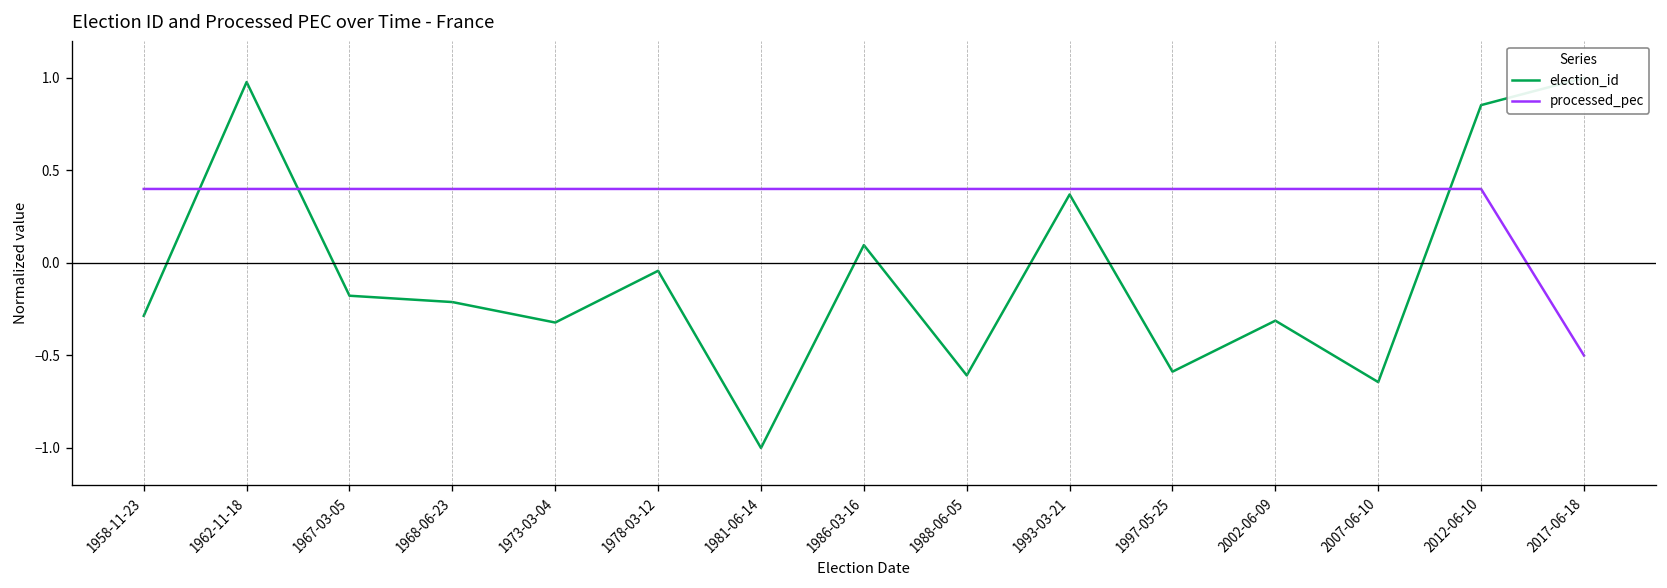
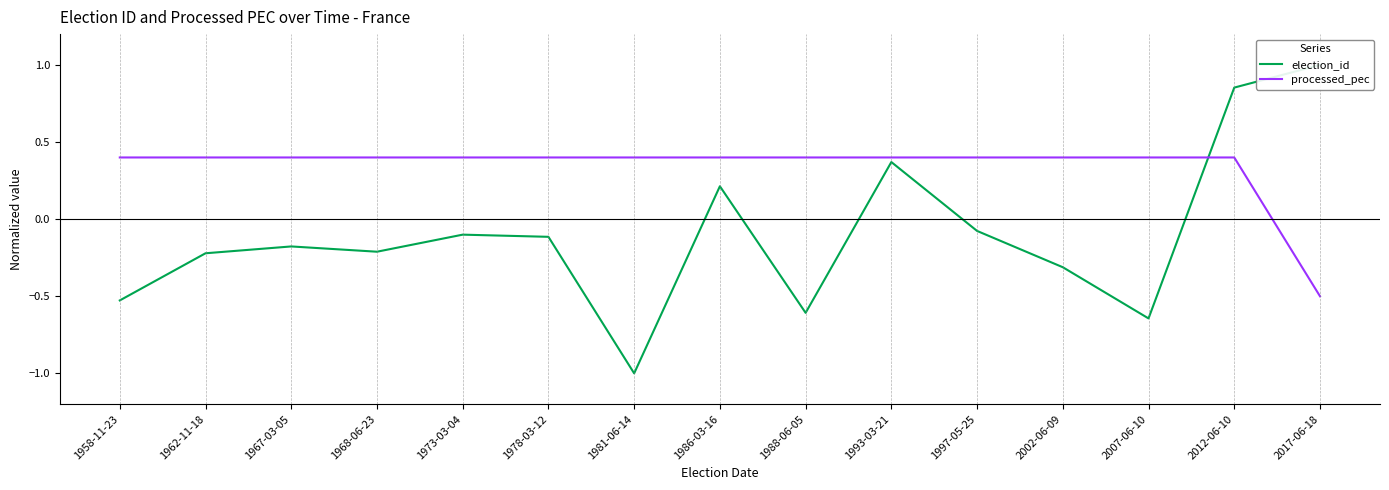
  {
    "election_id": {
-     "1958-11-23": -0.29,
-     "1962-11-18": 0.98,
+     "1958-11-23": -0.53,
+     "1962-11-18": -0.22,
      "1967-03-05": -0.18,
      "1968-06-23": -0.21,
-     "1973-03-04": -0.32,
-     "1978-03-12": -0.04,
+     "1973-03-04": -0.10,
+     "1978-03-12": -0.11,
      "1981-06-14": -1.00,
-     "1986-03-16": 0.10,
+     "1986-03-16": 0.21,
      "1988-06-05": -0.61,
      "1993-03-21": 0.37,
-     "1997-05-25": -0.59,
+     "1997-05-25": -0.08,
      "2002-06-09": -0.31,
      "2007-06-10": -0.64,
      "2012-06-10": 0.85
    },
    "processed_pec": {
      "1958-11-23": 0.40,
      "1962-11-18": 0.40,
      "1967-03-05": 0.40,
      "1968-06-23": 0.40,
      "1973-03-04": 0.40,
      "1978-03-12": 0.40,
      "1981-06-14": 0.40,
      "1986-03-16": 0.40,
      "1988-06-05": 0.40,
      "1993-03-21": 0.40,
      "1997-05-25": 0.40,
      "2002-06-09": 0.40,
      "2007-06-10": 0.40,
      "2012-06-10": 0.40,
      "2017-06-18": -0.50
    }
  }
